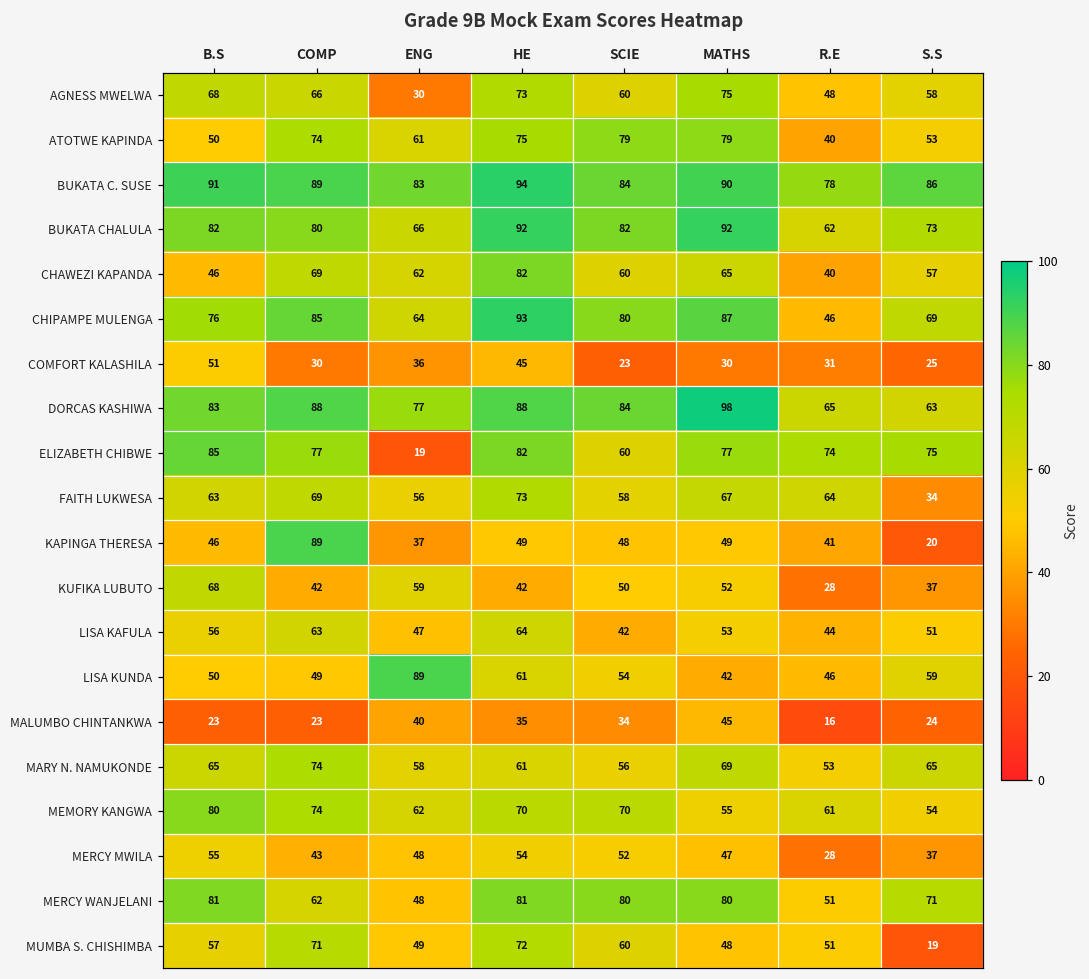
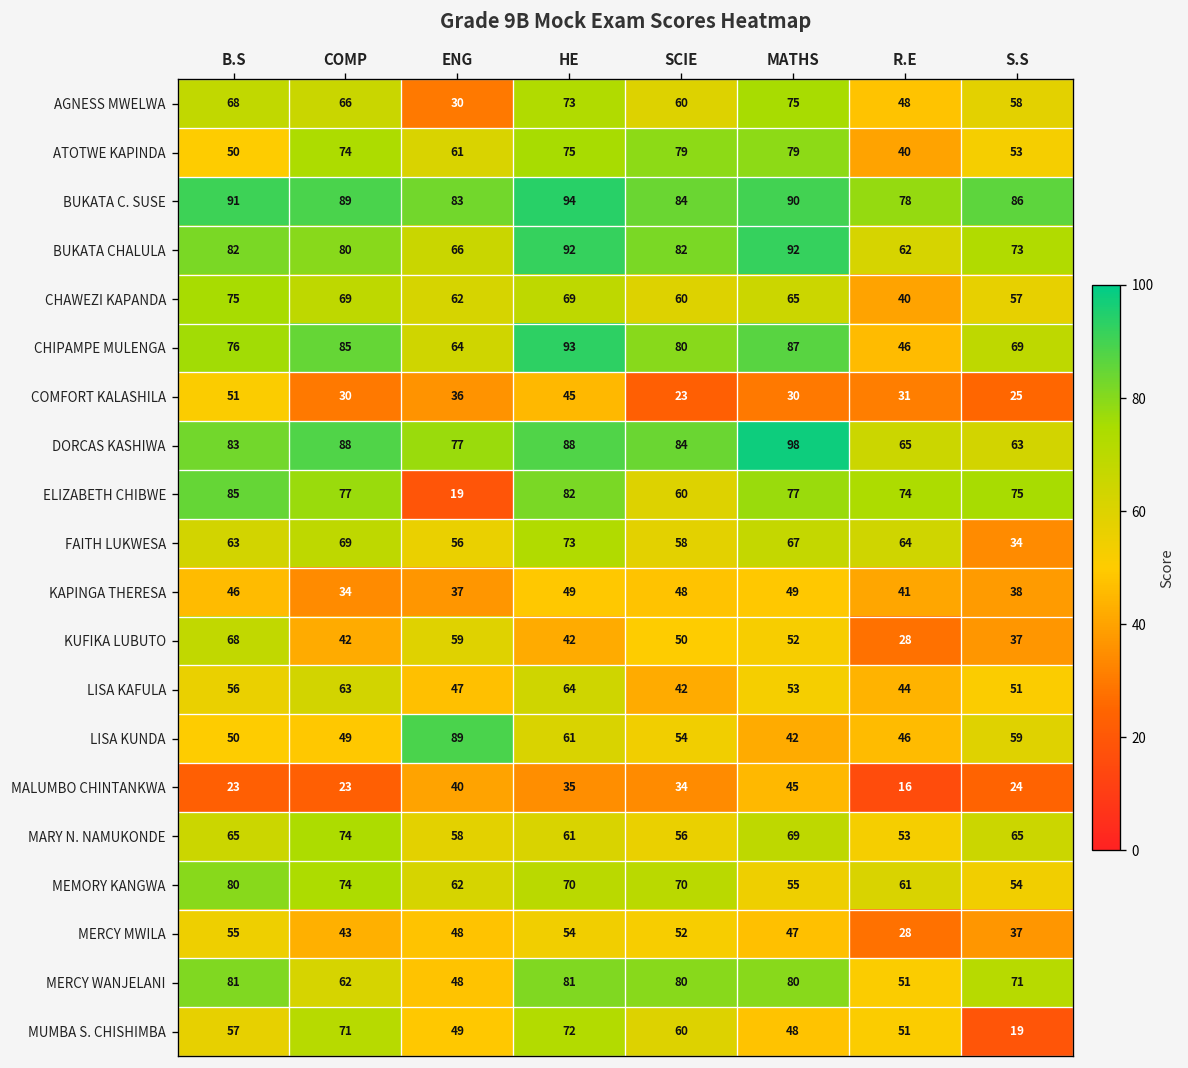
  {
    "AGNESS MWELWA": {
      "B.S": 68,
      "COMP": 66,
      "ENG": 30,
      "HE": 73,
      "SCIE": 60,
      "MATHS": 75,
      "R.E": 48,
      "S.S": 58
    },
    "ATOTWE KAPINDA": {
      "B.S": 50,
      "COMP": 74,
      "ENG": 61,
      "HE": 75,
      "SCIE": 79,
      "MATHS": 79,
      "R.E": 40,
      "S.S": 53
    },
    "BUKATA C. SUSE": {
      "B.S": 91,
      "COMP": 89,
      "ENG": 83,
      "HE": 94,
      "SCIE": 84,
      "MATHS": 90,
      "R.E": 78,
      "S.S": 86
    },
    "BUKATA CHALULA": {
      "B.S": 82,
      "COMP": 80,
      "ENG": 66,
      "HE": 92,
      "SCIE": 82,
      "MATHS": 92,
      "R.E": 62,
      "S.S": 73
    },
    "CHAWEZI KAPANDA": {
-     "B.S": 46,
+     "B.S": 75,
      "COMP": 69,
      "ENG": 62,
-     "HE": 82,
+     "HE": 69,
      "SCIE": 60,
      "MATHS": 65,
      "R.E": 40,
      "S.S": 57
    },
    "CHIPAMPE MULENGA": {
      "B.S": 76,
      "COMP": 85,
      "ENG": 64,
      "HE": 93,
      "SCIE": 80,
      "MATHS": 87,
      "R.E": 46,
      "S.S": 69
    },
    "COMFORT KALASHILA": {
      "B.S": 51,
      "COMP": 30,
      "ENG": 36,
      "HE": 45,
      "SCIE": 23,
      "MATHS": 30,
      "R.E": 31,
      "S.S": 25
    },
    "DORCAS KASHIWA": {
      "B.S": 83,
      "COMP": 88,
      "ENG": 77,
      "HE": 88,
      "SCIE": 84,
      "MATHS": 98,
      "R.E": 65,
      "S.S": 63
    },
    "ELIZABETH CHIBWE": {
      "B.S": 85,
      "COMP": 77,
      "ENG": 19,
      "HE": 82,
      "SCIE": 60,
      "MATHS": 77,
      "R.E": 74,
      "S.S": 75
    },
    "FAITH LUKWESA": {
      "B.S": 63,
      "COMP": 69,
      "ENG": 56,
      "HE": 73,
      "SCIE": 58,
      "MATHS": 67,
      "R.E": 64,
      "S.S": 34
    },
    "KAPINGA THERESA": {
      "B.S": 46,
-     "COMP": 89,
+     "COMP": 34,
      "ENG": 37,
      "HE": 49,
      "SCIE": 48,
      "MATHS": 49,
      "R.E": 41,
-     "S.S": 20
+     "S.S": 38
    },
    "KUFIKA LUBUTO": {
      "B.S": 68,
      "COMP": 42,
      "ENG": 59,
      "HE": 42,
      "SCIE": 50,
      "MATHS": 52,
      "R.E": 28,
      "S.S": 37
    },
    "LISA KAFULA": {
      "B.S": 56,
      "COMP": 63,
      "ENG": 47,
      "HE": 64,
      "SCIE": 42,
      "MATHS": 53,
      "R.E": 44,
      "S.S": 51
    },
    "LISA KUNDA": {
      "B.S": 50,
      "COMP": 49,
      "ENG": 89,
      "HE": 61,
      "SCIE": 54,
      "MATHS": 42,
      "R.E": 46,
      "S.S": 59
    },
    "MALUMBO CHINTANKWA": {
      "B.S": 23,
      "COMP": 23,
      "ENG": 40,
      "HE": 35,
      "SCIE": 34,
      "MATHS": 45,
      "R.E": 16,
      "S.S": 24
    },
    "MARY N. NAMUKONDE": {
      "B.S": 65,
      "COMP": 74,
      "ENG": 58,
      "HE": 61,
      "SCIE": 56,
      "MATHS": 69,
      "R.E": 53,
      "S.S": 65
    },
    "MEMORY KANGWA": {
      "B.S": 80,
      "COMP": 74,
      "ENG": 62,
      "HE": 70,
      "SCIE": 70,
      "MATHS": 55,
      "R.E": 61,
      "S.S": 54
    },
    "MERCY MWILA": {
      "B.S": 55,
      "COMP": 43,
      "ENG": 48,
      "HE": 54,
      "SCIE": 52,
      "MATHS": 47,
      "R.E": 28,
      "S.S": 37
    },
    "MERCY WANJELANI": {
      "B.S": 81,
      "COMP": 62,
      "ENG": 48,
      "HE": 81,
      "SCIE": 80,
      "MATHS": 80,
      "R.E": 51,
      "S.S": 71
    },
    "MUMBA S. CHISHIMBA": {
      "B.S": 57,
      "COMP": 71,
      "ENG": 49,
      "HE": 72,
      "SCIE": 60,
      "MATHS": 48,
      "R.E": 51,
      "S.S": 19
    }
  }
